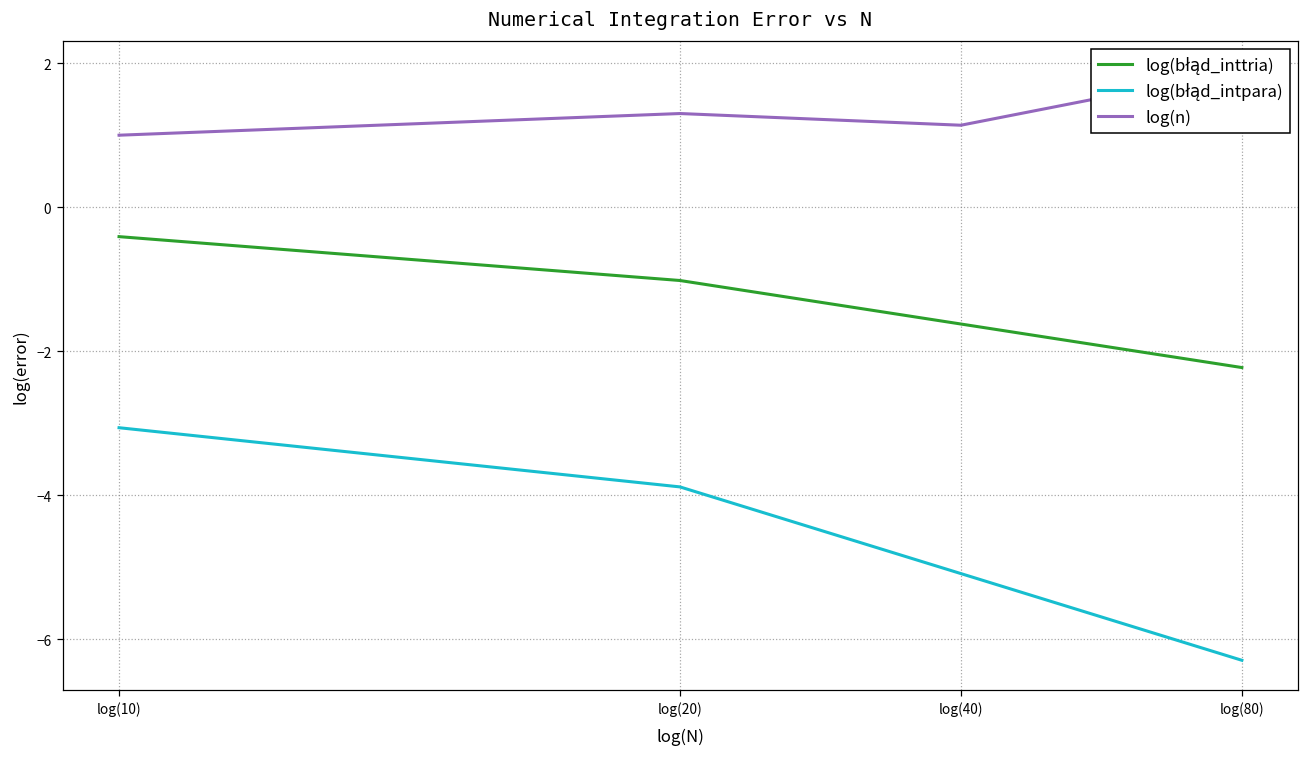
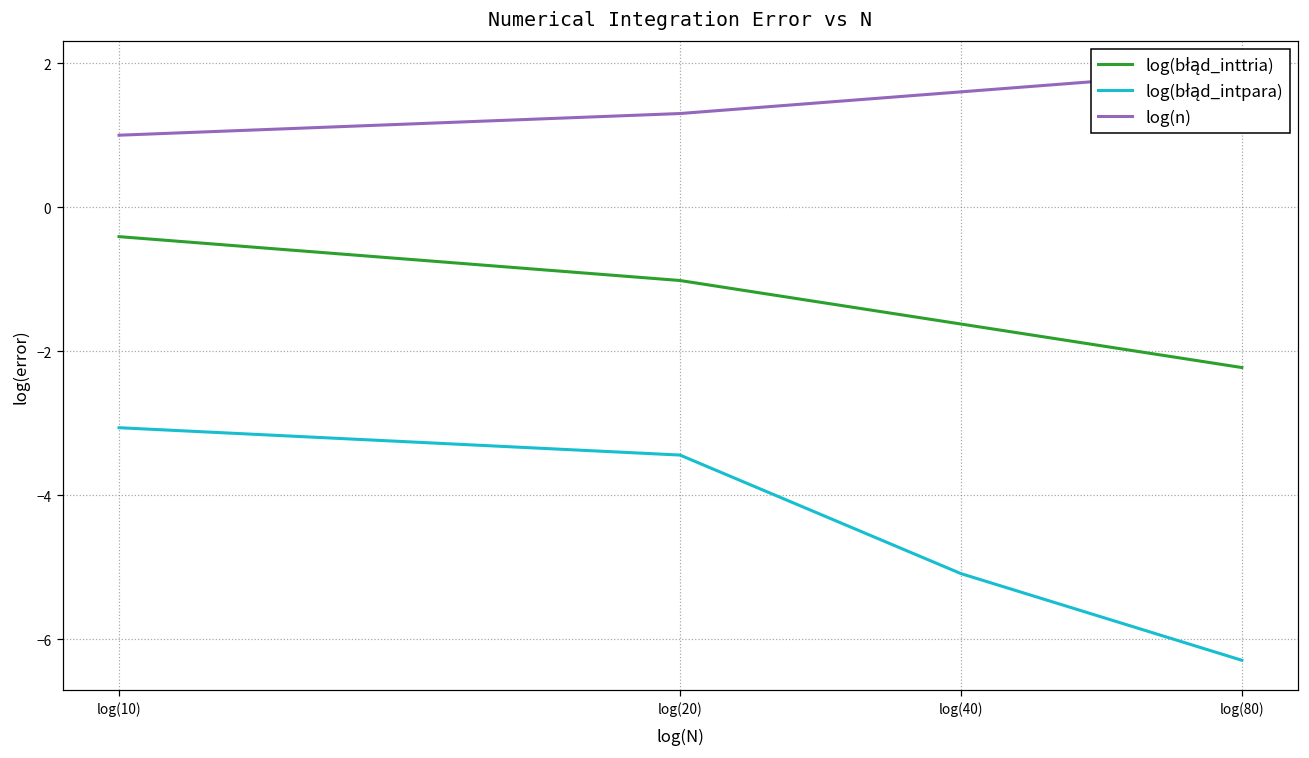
  {
    "log(błąd_inttria)": {
      "log(10)": -0.4,
      "log(20)": -1.0,
      "log(40)": -1.6,
      "log(80)": -2.2
    },
    "log(błąd_intpara)": {
      "log(10)": -3.1,
-     "log(20)": -3.9,
+     "log(20)": -3.4,
      "log(40)": -5.1,
      "log(80)": -6.3
    },
    "log(n)": {
      "log(10)": 1.0,
      "log(20)": 1.3,
-     "log(40)": 1.1
+     "log(40)": 1.6
    }
  }
